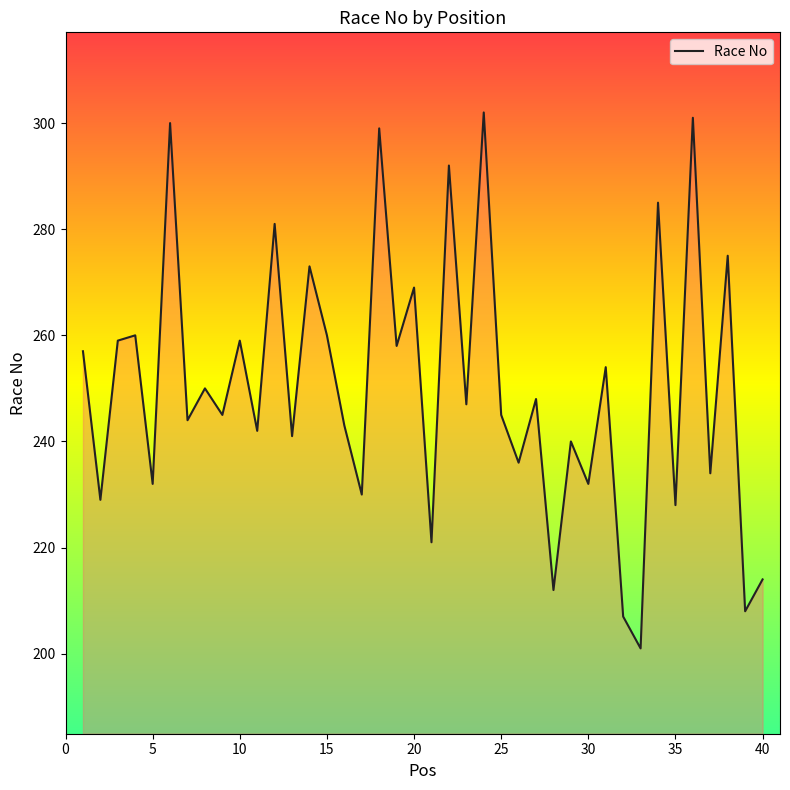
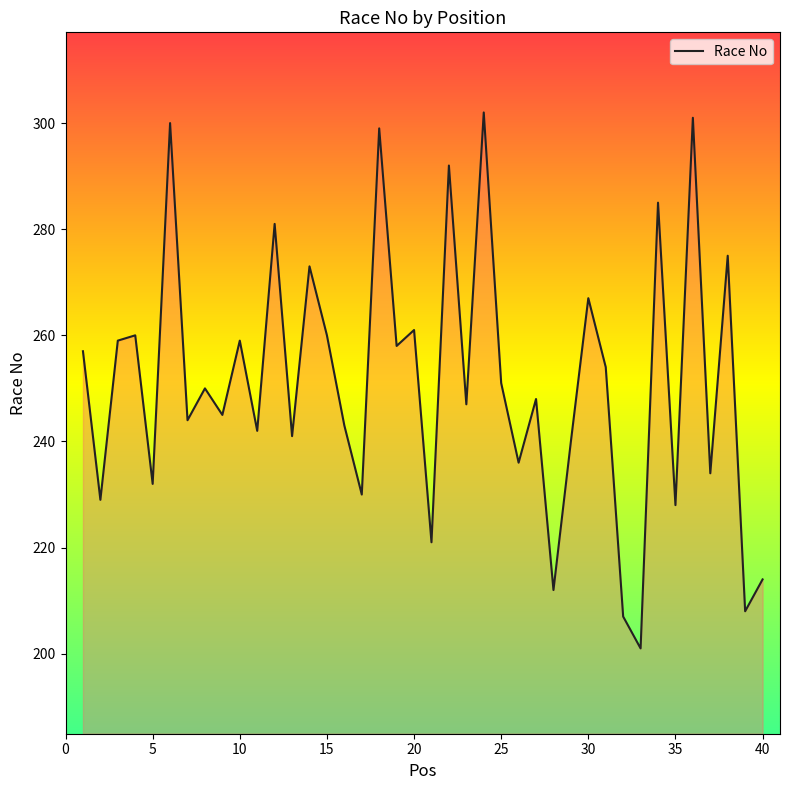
  {
    "5": 232,
    "10": 259,
    "15": 260,
-   "20": 269,
-   "25": 245,
-   "30": 232,
+   "20": 261,
+   "25": 251,
+   "30": 267,
    "35": 228,
    "40": 214
  }
